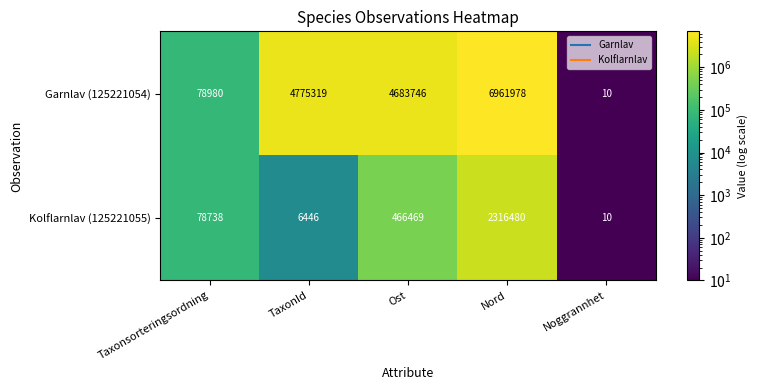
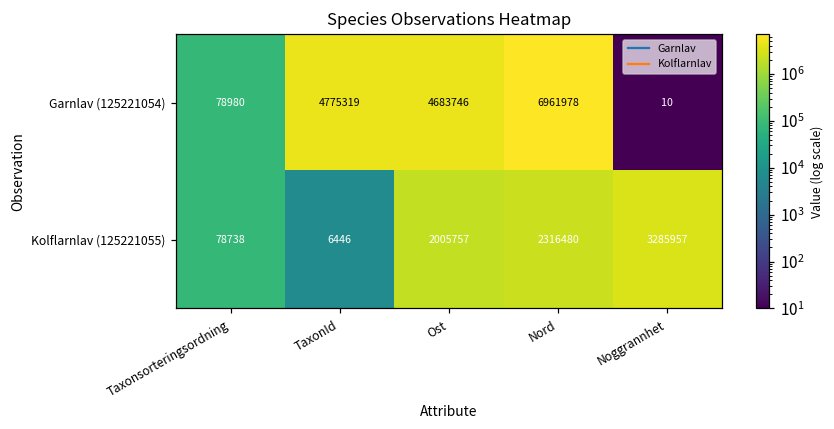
  {
    "Garnlav (125221054)": {
      "Taxonsorteringsordning": 78980,
      "TaxonId": 4775319,
      "Ost": 4683746,
      "Nord": 6961978,
      "Noggrannhet": 10
    },
    "Kolflarnlav (125221055)": {
      "Taxonsorteringsordning": 78738,
      "TaxonId": 6446,
-     "Ost": 466469,
+     "Ost": 2005757,
      "Nord": 2316480,
-     "Noggrannhet": 10
+     "Noggrannhet": 3285957
    }
  }
